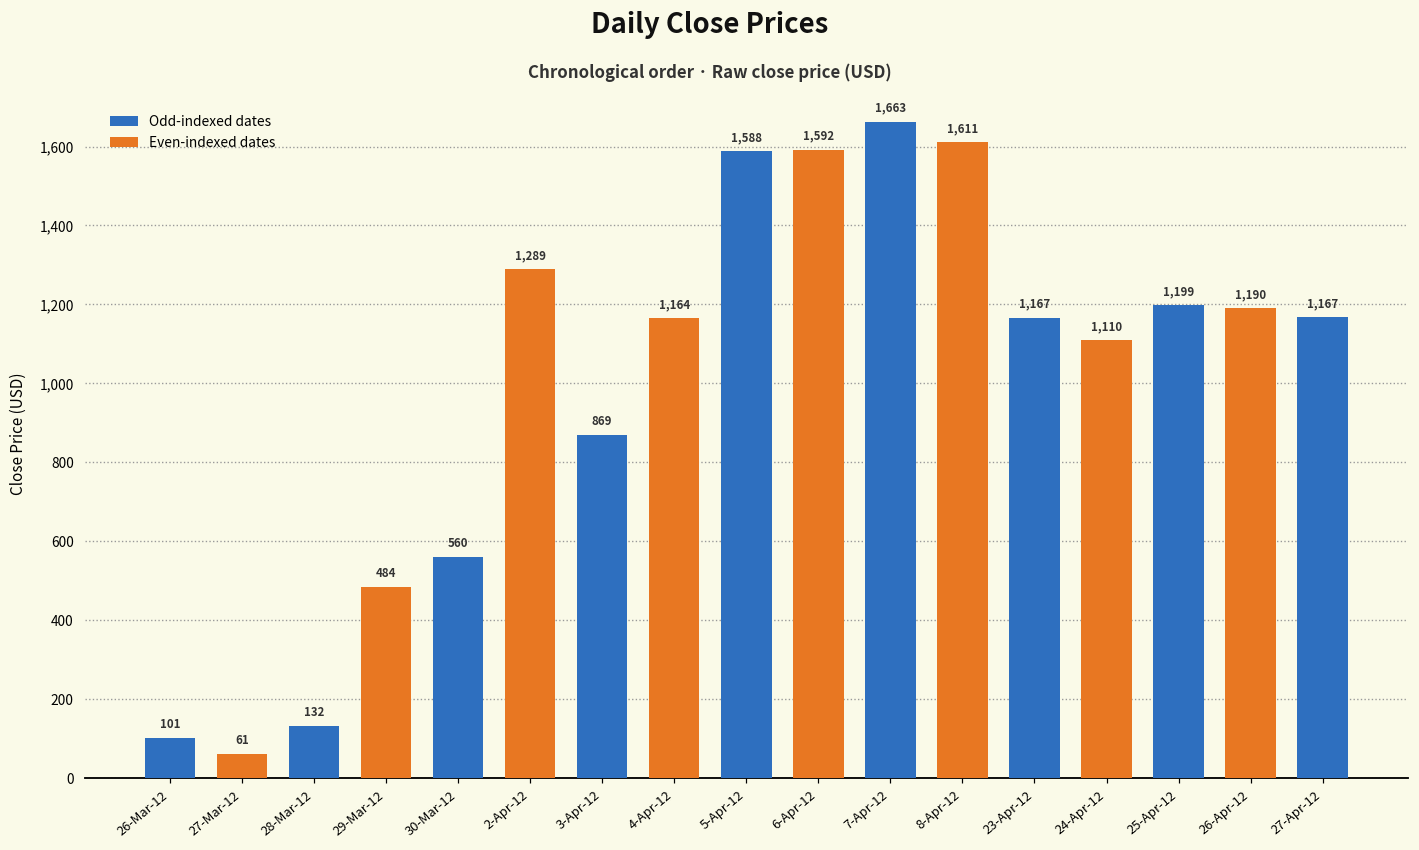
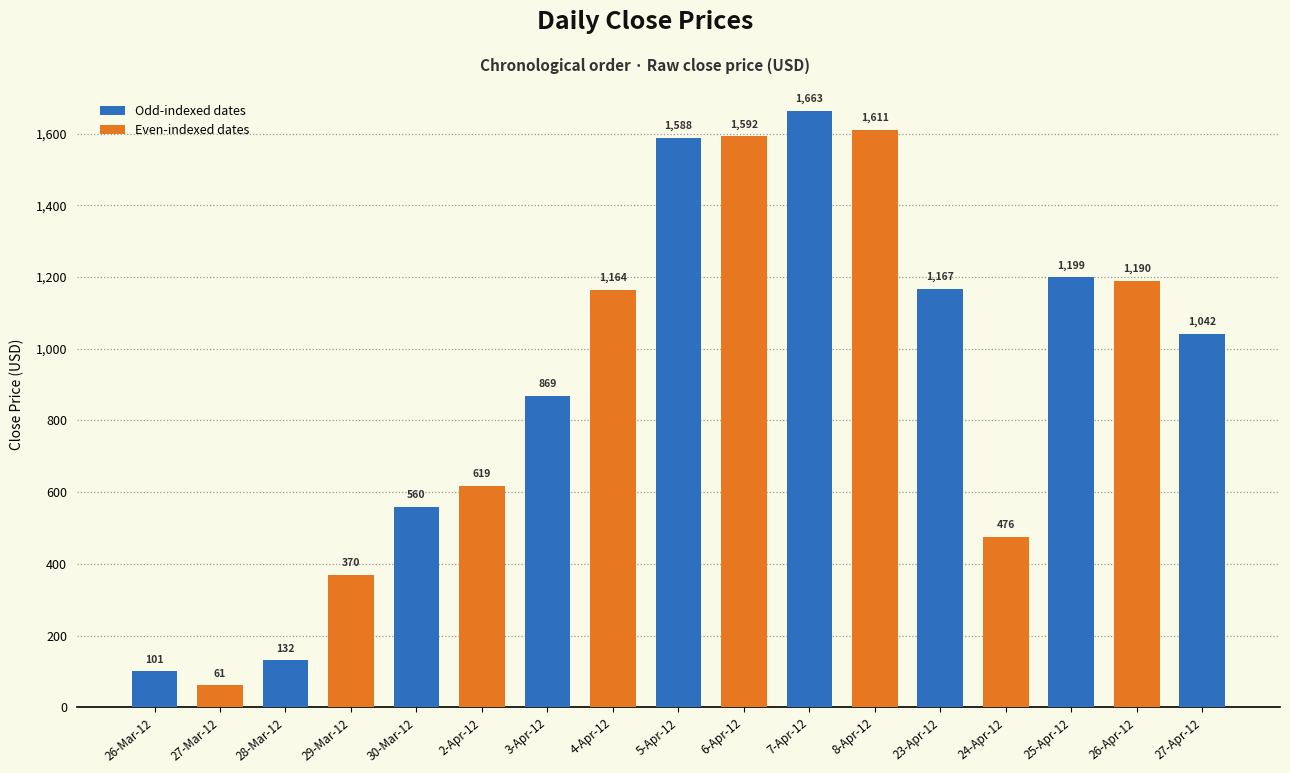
  {
    "26-Mar-12": "101",
    "27-Mar-12": "61",
    "28-Mar-12": "132",
-   "29-Mar-12": "484",
+   "29-Mar-12": "370",
    "30-Mar-12": "560",
-   "2-Apr-12": "1,289",
+   "2-Apr-12": "619",
    "3-Apr-12": "869",
    "4-Apr-12": "1,164",
    "5-Apr-12": "1,588",
    "6-Apr-12": "1,592",
    "7-Apr-12": "1,663",
    "8-Apr-12": "1,611",
    "23-Apr-12": "1,167",
-   "24-Apr-12": "1,110",
+   "24-Apr-12": "476",
    "25-Apr-12": "1,199",
    "26-Apr-12": "1,190",
-   "27-Apr-12": "1,167"
+   "27-Apr-12": "1,042"
  }
